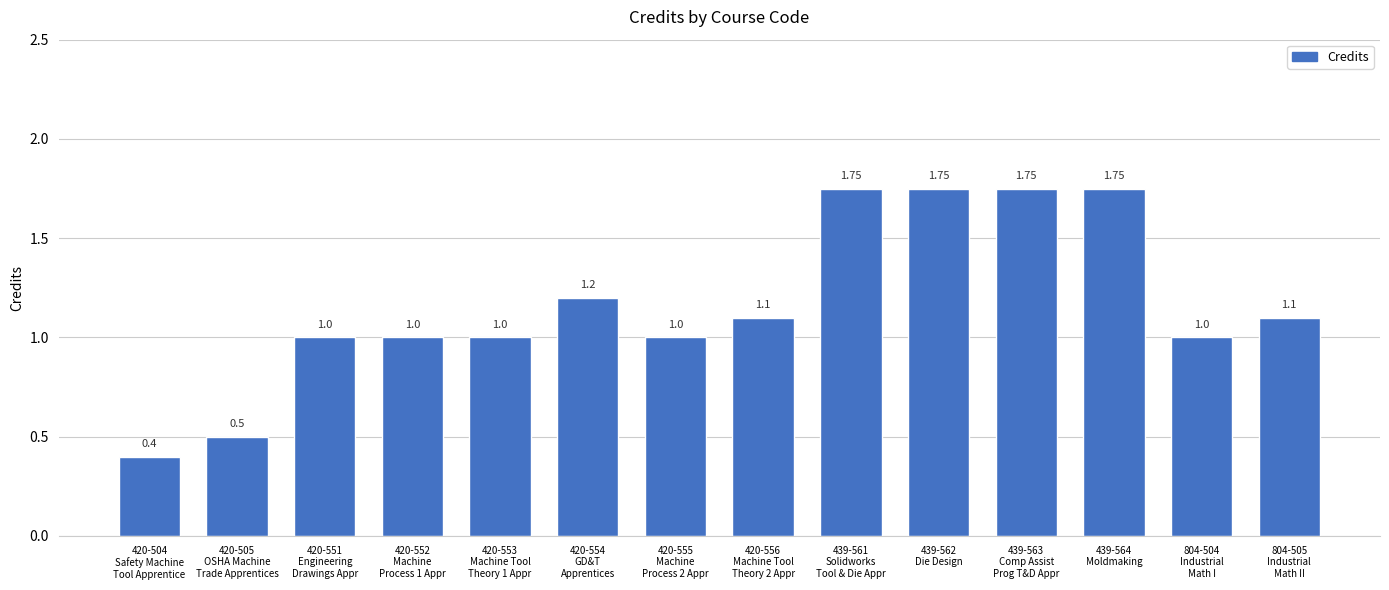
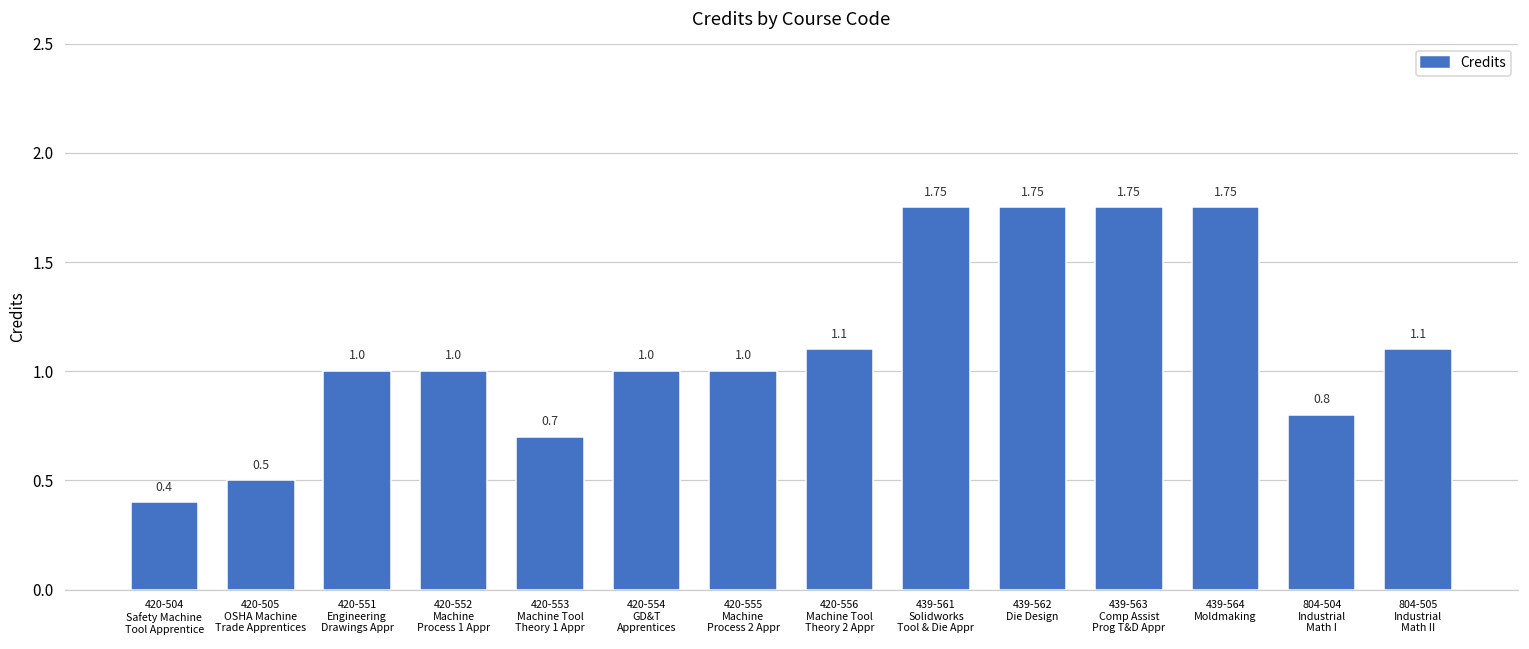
  {
    "420-504 Safety Machine Tool Apprentice": 0.4,
    "420-505 OSHA Machine Trade Apprentices": 0.5,
    "420-551 Engineering Drawings Appr": 1.0,
    "420-552 Machine Process 1 Appr": 1.0,
-   "420-553 Machine Tool Theory 1 Appr": 1.0,
-   "420-554 GD&T Apprentices": 1.2,
+   "420-553 Machine Tool Theory 1 Appr": 0.7,
+   "420-554 GD&T Apprentices": 1.0,
    "420-555 Machine Process 2 Appr": 1.0,
    "420-556 Machine Tool Theory 2 Appr": 1.1,
    "439-561 Solidworks Tool & Die Appr": 1.75,
    "439-562 Die Design": 1.75,
    "439-563 Comp Assist Prog T&D Appr": 1.75,
    "439-564 Moldmaking": 1.75,
-   "804-504 Industrial Math I": 1.0,
+   "804-504 Industrial Math I": 0.8,
    "804-505 Industrial Math II": 1.1
  }
